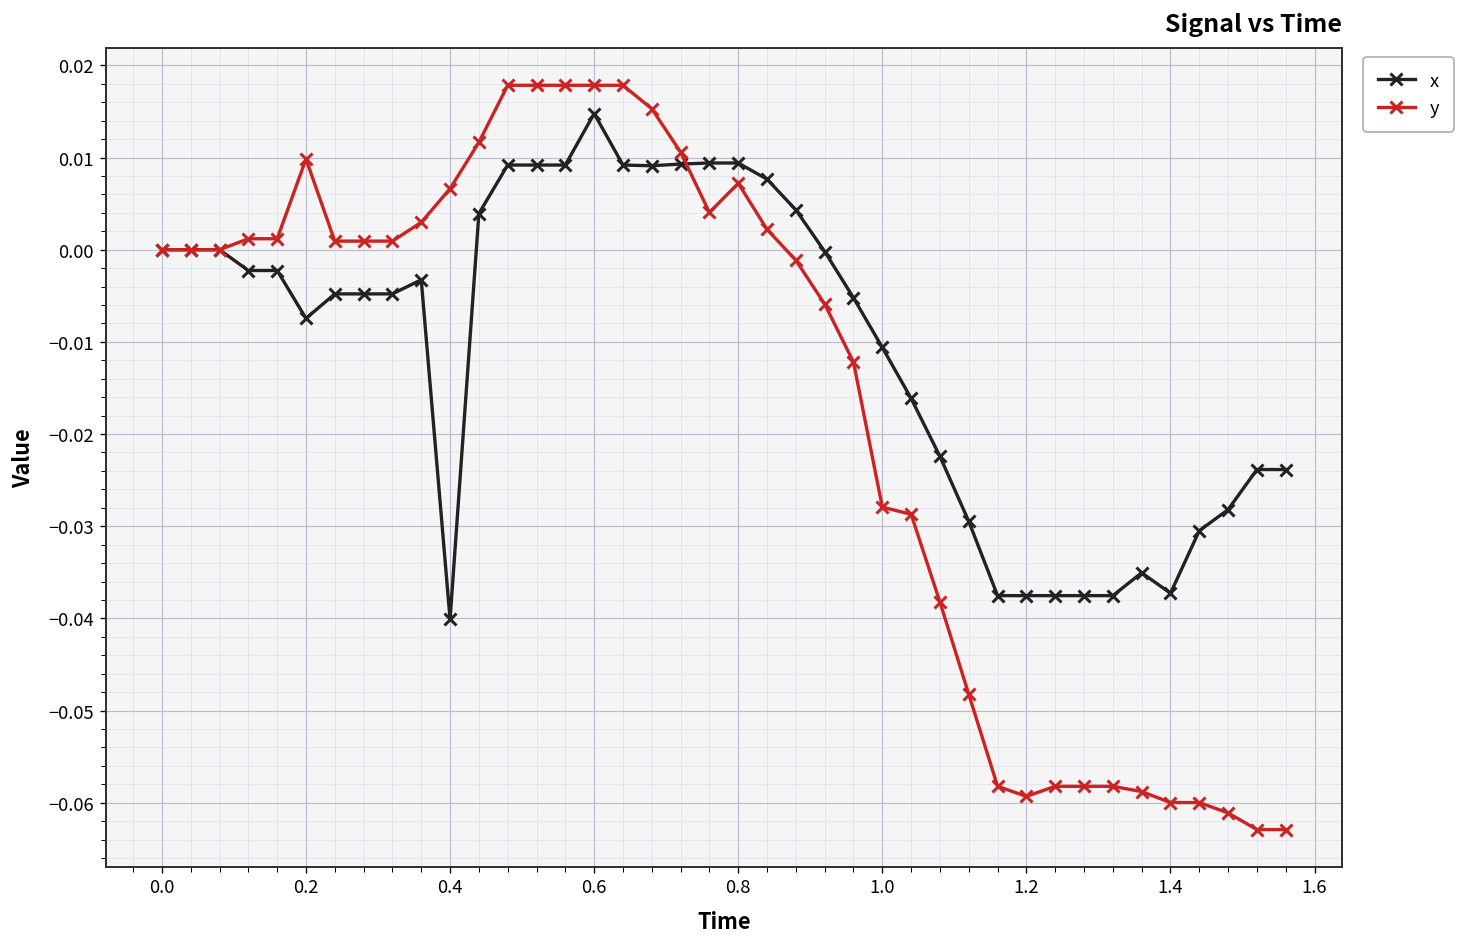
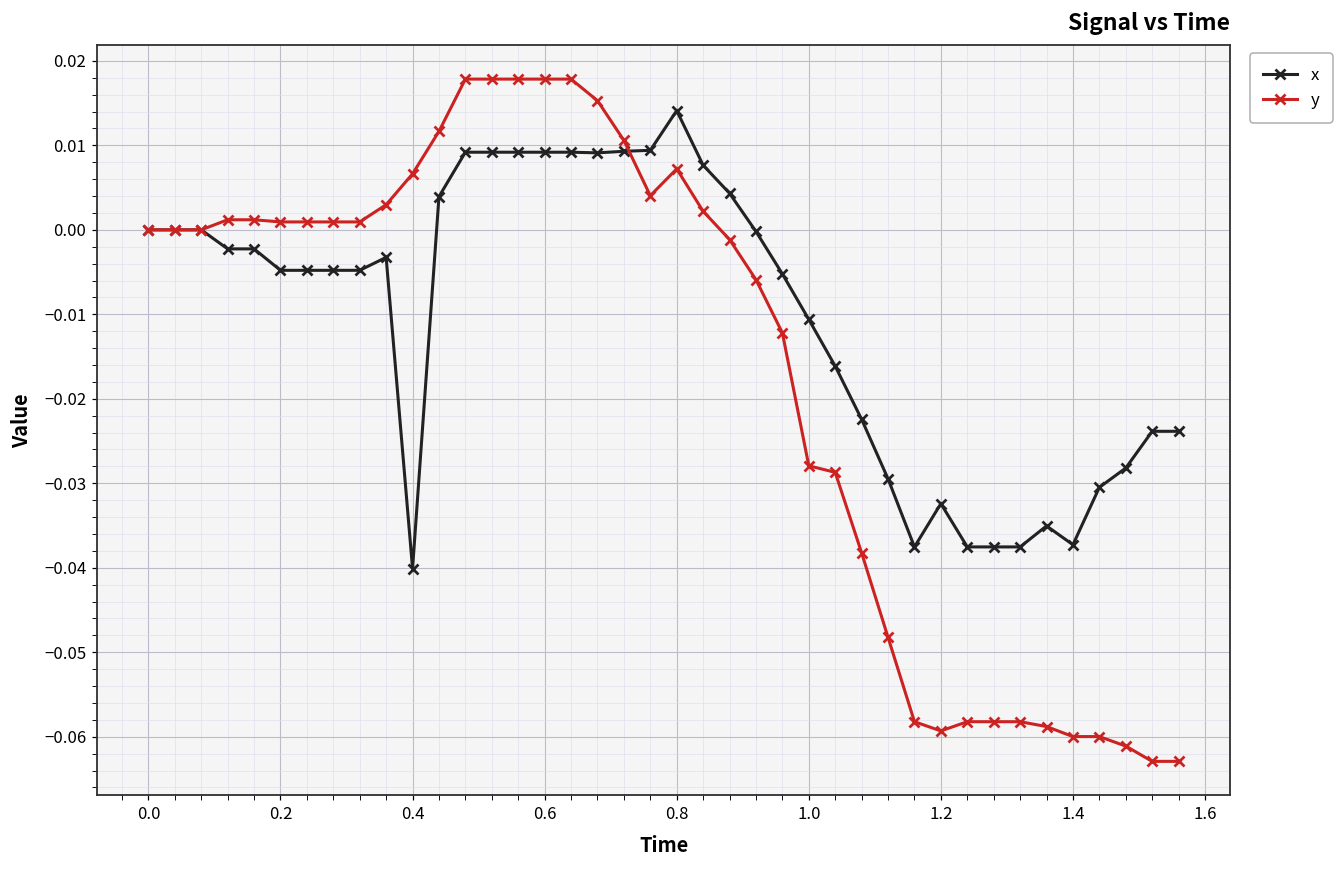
  {
    "x": {
-     "0.2": -0.007,
+     "0.2": -0.005,
      "0.4": -0.040,
-     "0.6": 0.015,
-     "0.8": 0.009,
+     "0.6": 0.009,
+     "0.8": 0.014,
      "1.0": -0.011,
-     "1.2": -0.038,
+     "1.2": -0.032,
      "1.4": -0.037
    },
    "y": {
-     "0.2": 0.010,
+     "0.2": 0.001,
      "0.4": 0.007,
      "0.6": 0.018,
      "0.8": 0.007,
      "1.0": -0.028,
      "1.2": -0.059,
      "1.4": -0.060
    }
  }
